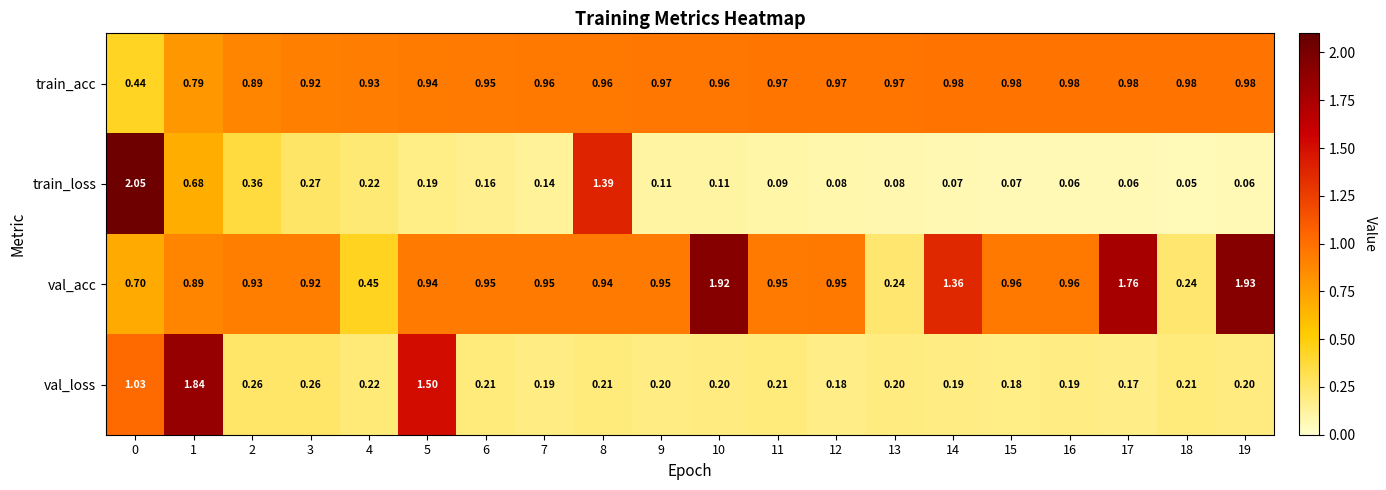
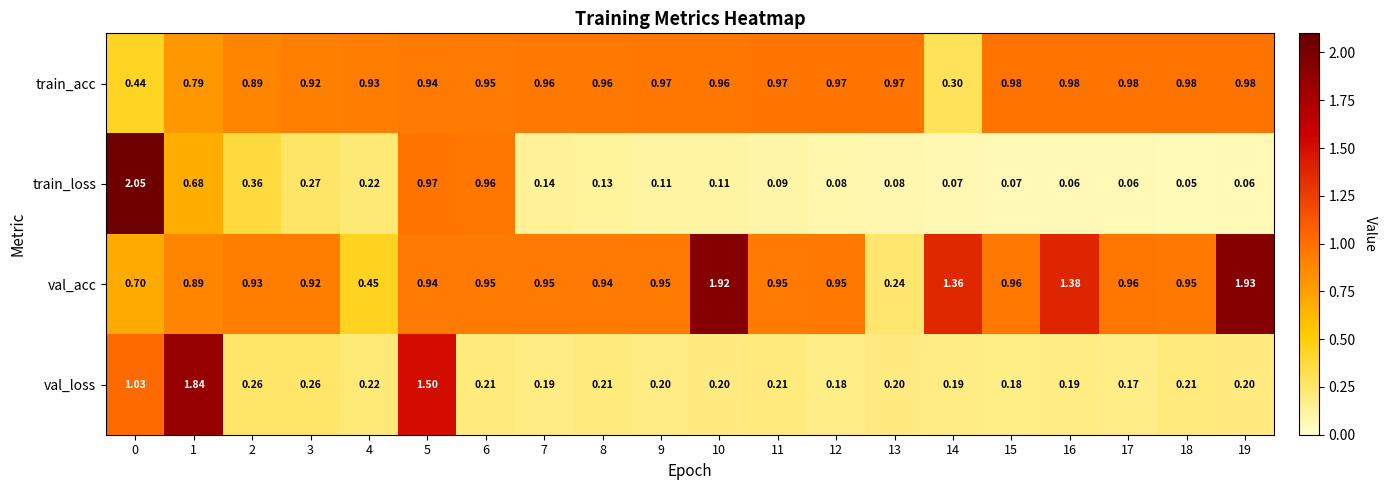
  {
    "train_acc": {
      "0": 0.44,
      "1": 0.79,
      "2": 0.89,
      "3": 0.92,
      "4": 0.93,
      "5": 0.94,
      "6": 0.95,
      "7": 0.96,
      "8": 0.96,
      "9": 0.97,
      "10": 0.96,
      "11": 0.97,
      "12": 0.97,
      "13": 0.97,
-     "14": 0.98,
+     "14": 0.30,
      "15": 0.98,
      "16": 0.98,
      "17": 0.98,
      "18": 0.98,
      "19": 0.98
    },
    "train_loss": {
      "0": 2.05,
      "1": 0.68,
      "2": 0.36,
      "3": 0.27,
      "4": 0.22,
-     "5": 0.19,
-     "6": 0.16,
+     "5": 0.97,
+     "6": 0.96,
      "7": 0.14,
-     "8": 1.39,
+     "8": 0.13,
      "9": 0.11,
      "10": 0.11,
      "11": 0.09,
      "12": 0.08,
      "13": 0.08,
      "14": 0.07,
      "15": 0.07,
      "16": 0.06,
      "17": 0.06,
      "18": 0.05,
      "19": 0.06
    },
    "val_acc": {
      "0": 0.70,
      "1": 0.89,
      "2": 0.93,
      "3": 0.92,
      "4": 0.45,
      "5": 0.94,
      "6": 0.95,
      "7": 0.95,
      "8": 0.94,
      "9": 0.95,
      "10": 1.92,
      "11": 0.95,
      "12": 0.95,
      "13": 0.24,
      "14": 1.36,
      "15": 0.96,
-     "16": 0.96,
-     "17": 1.76,
-     "18": 0.24,
+     "16": 1.38,
+     "17": 0.96,
+     "18": 0.95,
      "19": 1.93
    },
    "val_loss": {
      "0": 1.03,
      "1": 1.84,
      "2": 0.26,
      "3": 0.26,
      "4": 0.22,
      "5": 1.50,
      "6": 0.21,
      "7": 0.19,
      "8": 0.21,
      "9": 0.20,
      "10": 0.20,
      "11": 0.21,
      "12": 0.18,
      "13": 0.20,
      "14": 0.19,
      "15": 0.18,
      "16": 0.19,
      "17": 0.17,
      "18": 0.21,
      "19": 0.20
    }
  }
